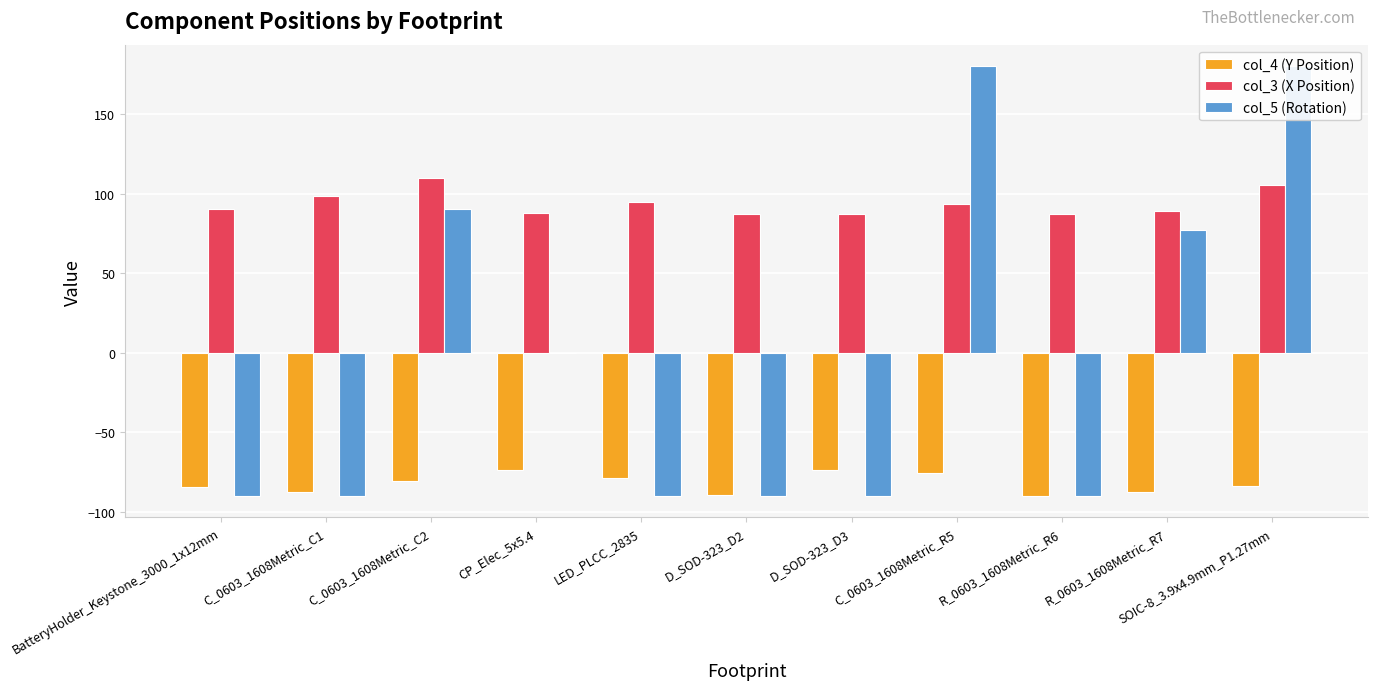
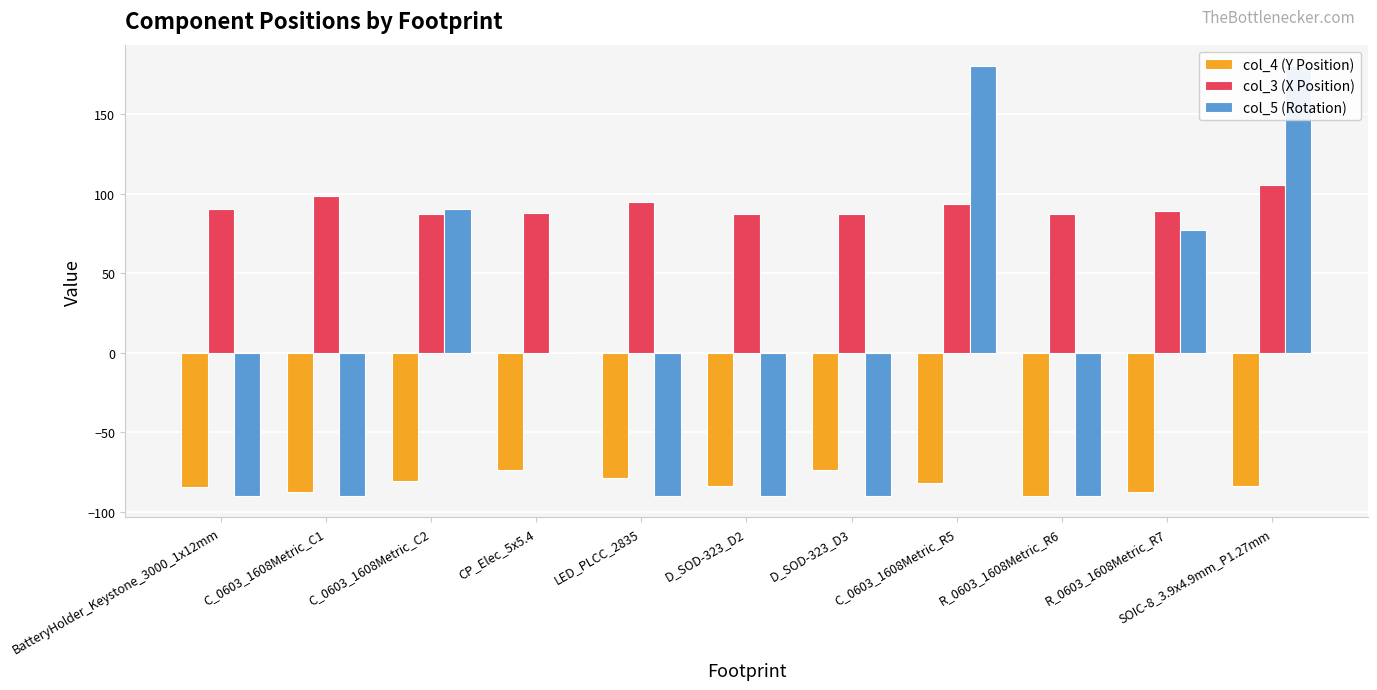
  {
    "col_4 (Y Position)": {
      "BatteryHolder_Keystone_3000_1x12mm": -84,
      "C_0603_1608Metric_C1": -88,
      "C_0603_1608Metric_C2": -80,
      "CP_Elec_5x5.4": -74,
      "LED_PLCC_2835": -79,
-     "D_SOD-323_D2": -89,
+     "D_SOD-323_D2": -84,
      "D_SOD-323_D3": -73,
-     "C_0603_1608Metric_R5": -76,
+     "C_0603_1608Metric_R5": -82,
      "R_0603_1608Metric_R6": -90,
      "R_0603_1608Metric_R7": -88,
      "SOIC-8_3.9x4.9mm_P1.27mm": -84
    },
    "col_3 (X Position)": {
      "BatteryHolder_Keystone_3000_1x12mm": 90,
      "C_0603_1608Metric_C1": 98,
-     "C_0603_1608Metric_C2": 110,
+     "C_0603_1608Metric_C2": 87,
      "CP_Elec_5x5.4": 88,
      "LED_PLCC_2835": 95,
      "D_SOD-323_D2": 87,
      "D_SOD-323_D3": 87,
      "C_0603_1608Metric_R5": 93,
      "R_0603_1608Metric_R6": 87,
      "R_0603_1608Metric_R7": 89,
      "SOIC-8_3.9x4.9mm_P1.27mm": 105
    },
    "col_5 (Rotation)": {
      "BatteryHolder_Keystone_3000_1x12mm": -90,
      "C_0603_1608Metric_C1": -90,
      "C_0603_1608Metric_C2": 90,
      "CP_Elec_5x5.4": 0,
      "LED_PLCC_2835": -90,
      "D_SOD-323_D2": -90,
      "D_SOD-323_D3": -90,
      "C_0603_1608Metric_R5": 180,
      "R_0603_1608Metric_R6": -90,
      "R_0603_1608Metric_R7": 77
    }
  }
